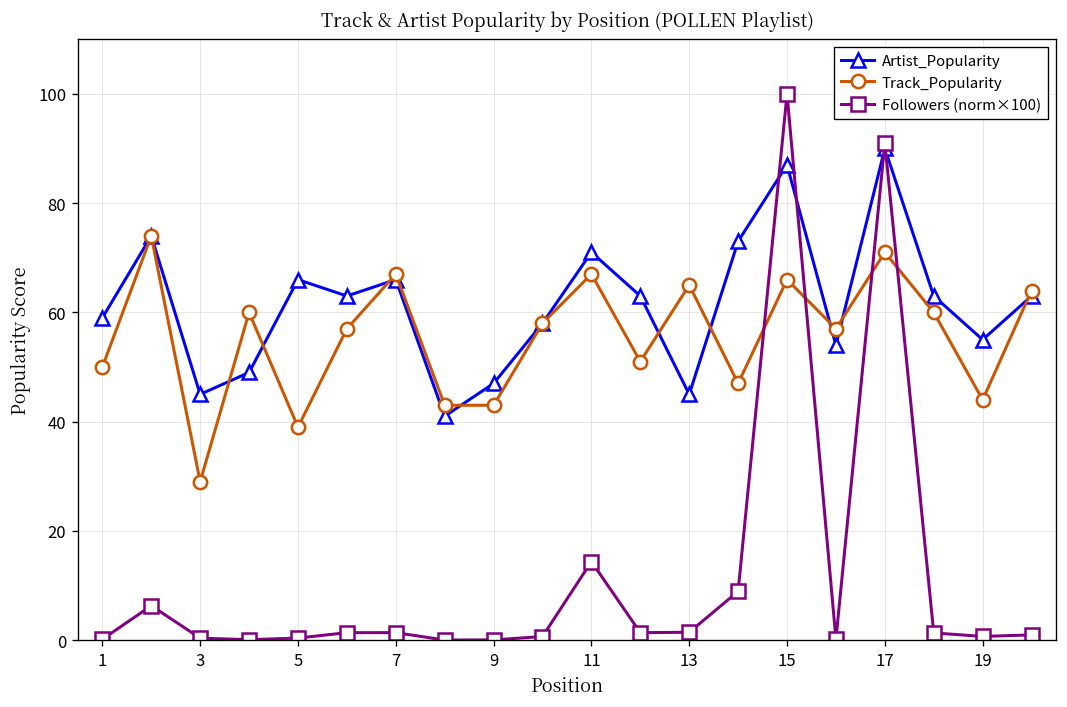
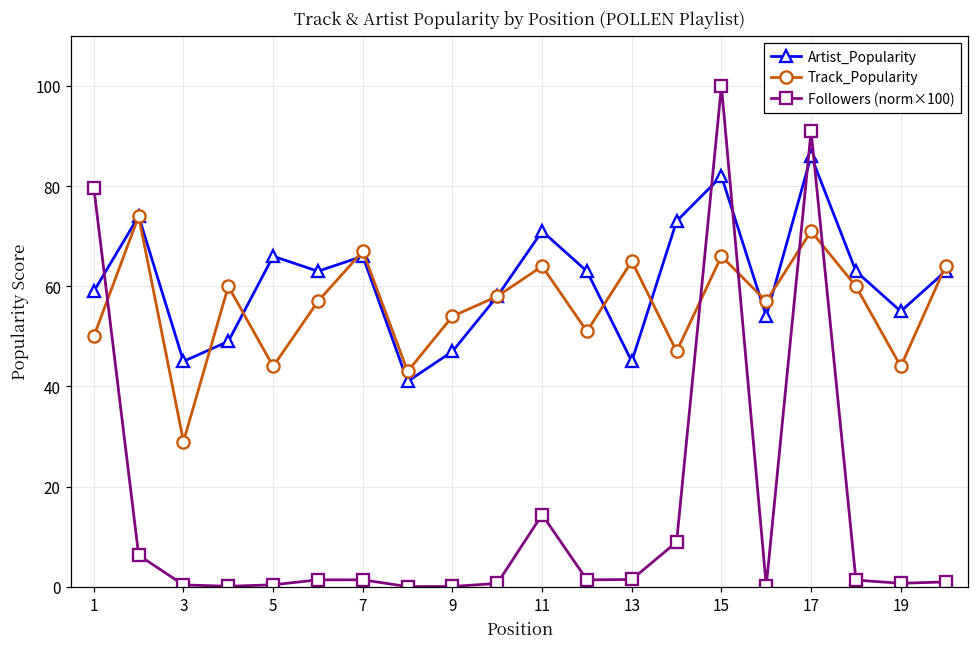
  {
    "Artist_Popularity": {
      "1": 59,
      "3": 45,
      "5": 66,
      "7": 66,
      "9": 47,
      "11": 71,
      "13": 45,
-     "15": 87,
-     "17": 90,
+     "15": 82,
+     "17": 86,
      "19": 55
    },
    "Track_Popularity": {
      "1": 50,
      "3": 29,
-     "5": 39,
+     "5": 44,
      "7": 67,
-     "9": 43,
-     "11": 67,
+     "9": 54,
+     "11": 64,
      "13": 65,
      "15": 66,
      "17": 71,
      "19": 44
    },
    "Followers (norm×100)": {
-     "1": 0,
+     "1": 80,
      "3": 0,
      "5": 0,
      "7": 1,
      "9": 0,
      "11": 14,
      "13": 1,
      "15": 100,
      "17": 91,
      "19": 1
    }
  }
